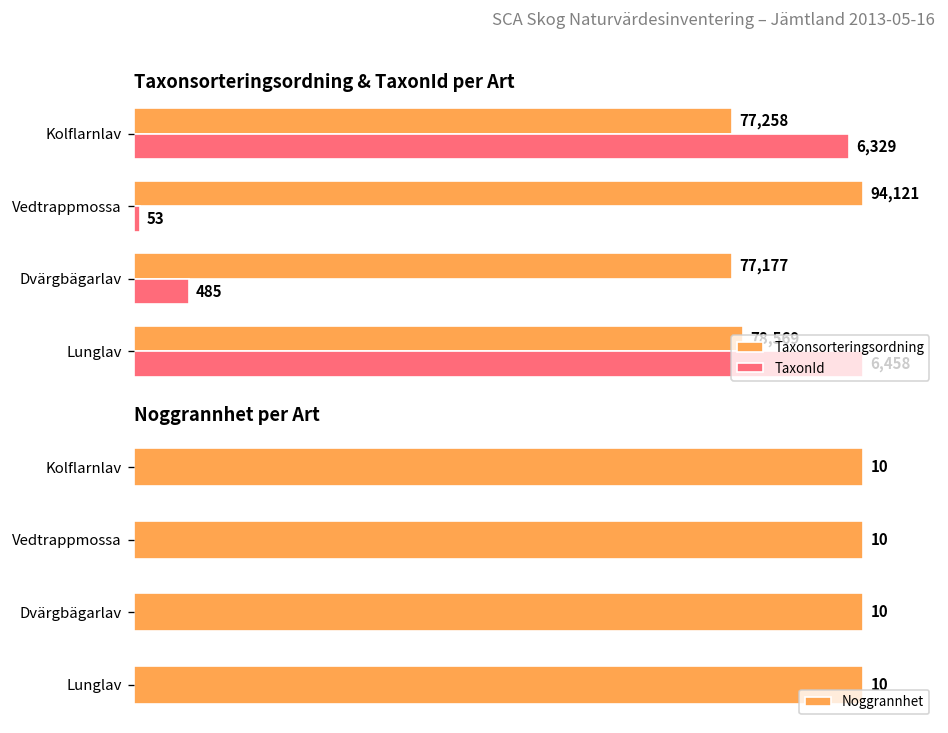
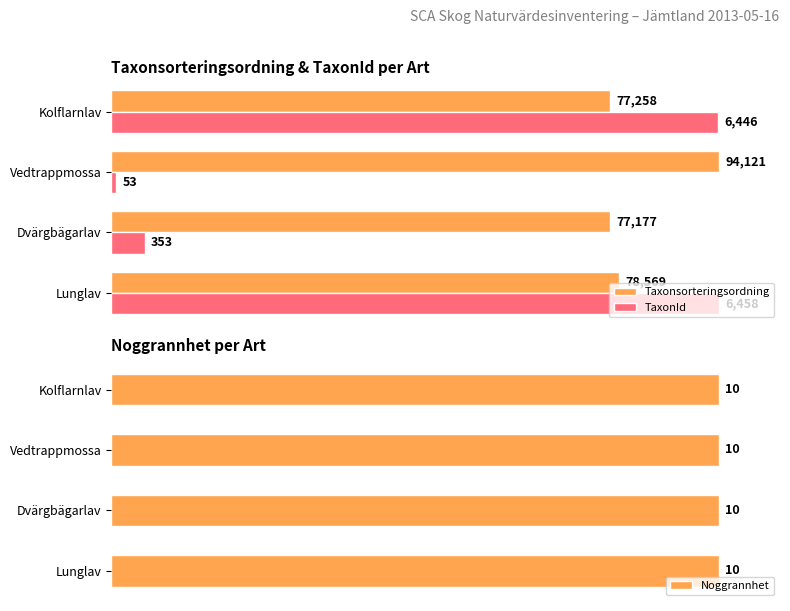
  {
    "Taxonsorteringsordning & TaxonId per Art": {
      "TaxonId": {
-       "Kolflarnlav": "6,329",
-       "Dvärgbägarlav": "485"
+       "Kolflarnlav": "6,446",
+       "Dvärgbägarlav": "353"
      }
    }
  }
